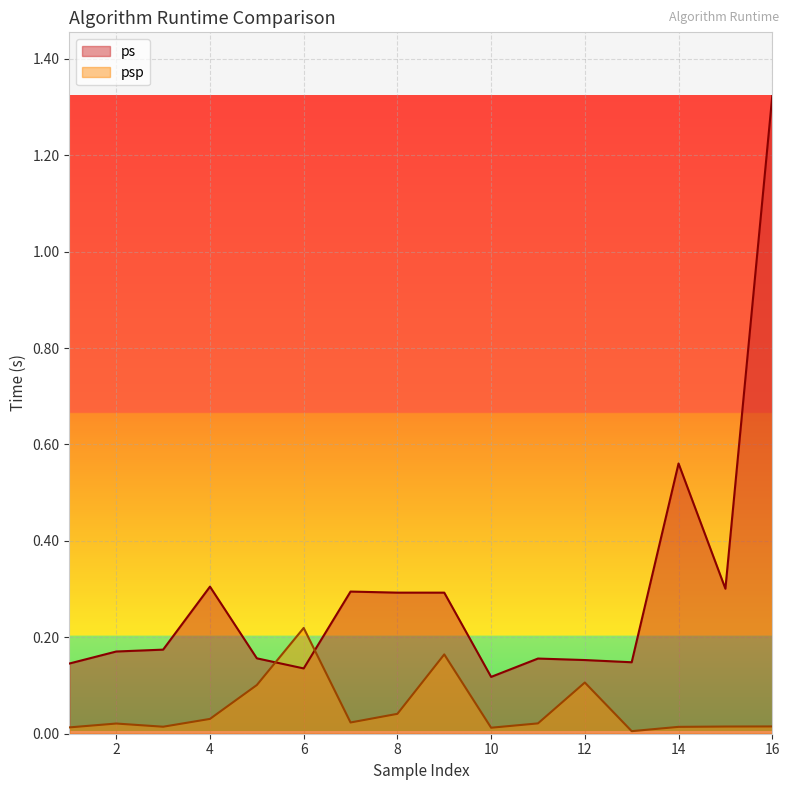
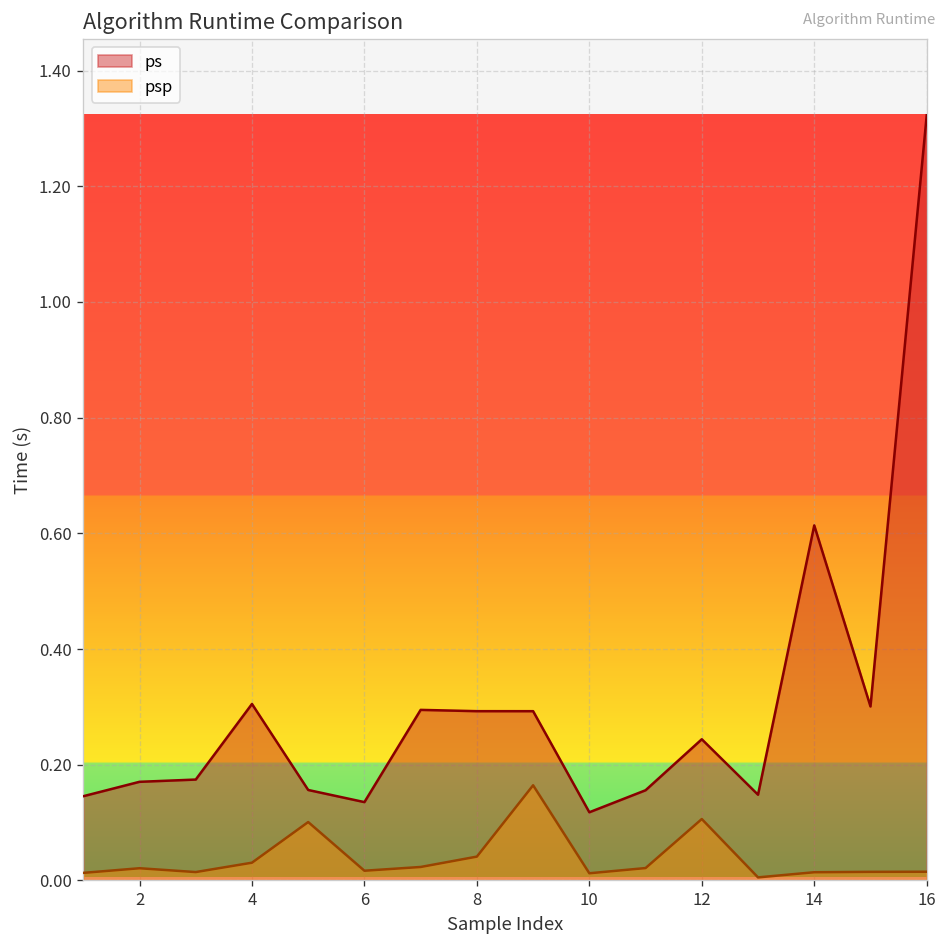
  {
    "ps": {
      "2": 0.17,
      "4": 0.31,
      "6": 0.14,
      "8": 0.29,
      "10": 0.12,
-     "12": 0.15,
-     "14": 0.56,
+     "12": 0.24,
+     "14": 0.61,
      "16": 1.32
    },
    "psp": {
      "2": 0.02,
      "4": 0.03,
-     "6": 0.22,
+     "6": 0.02,
      "8": 0.04,
      "10": 0.01,
      "12": 0.11,
      "14": 0.01,
      "16": 0.02
    }
  }
